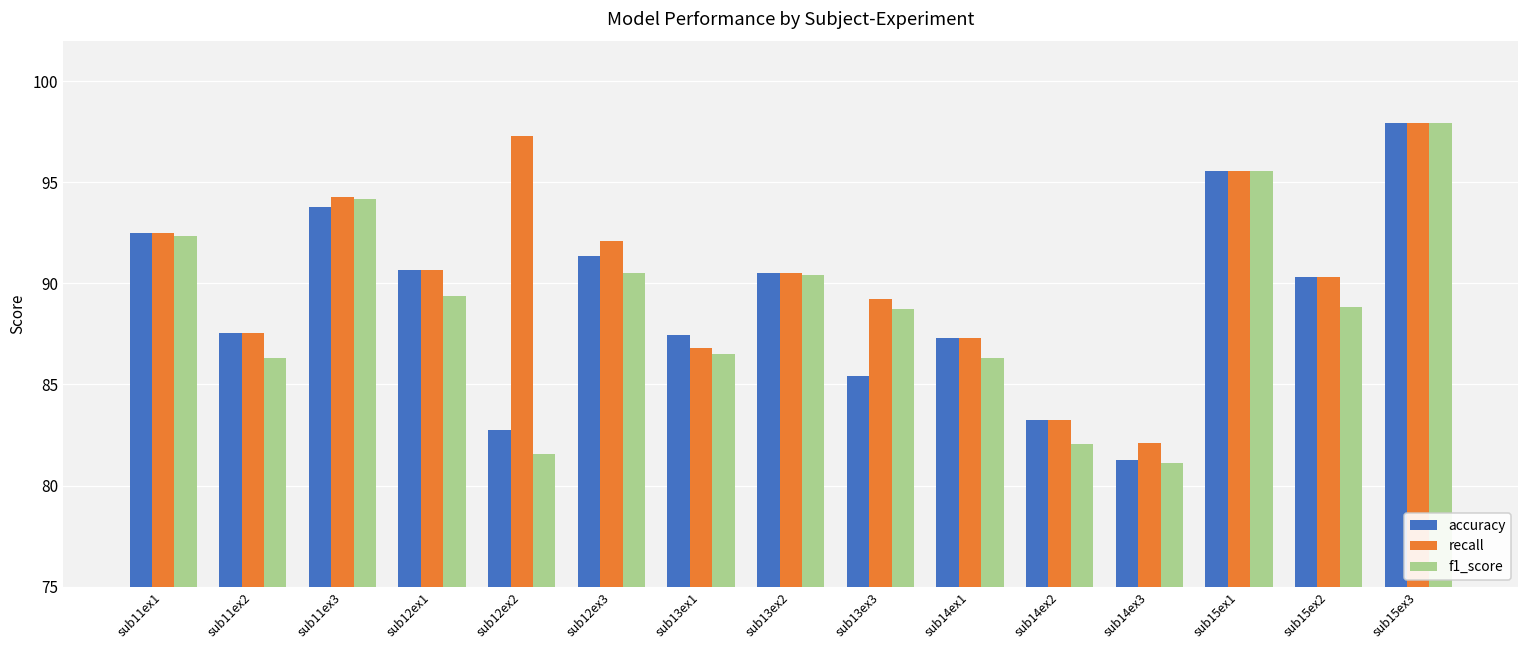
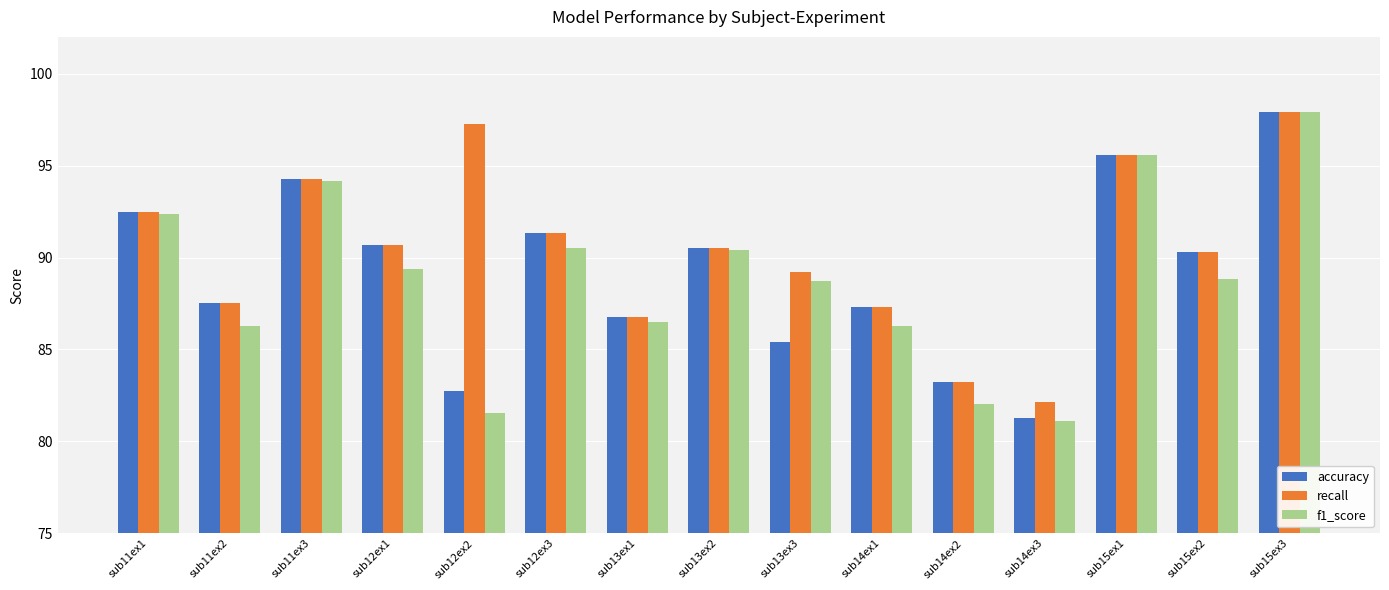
  {
    "accuracy": {
      "sub11ex1": 92.5,
      "sub11ex2": 87.6,
-     "sub11ex3": 93.8,
+     "sub11ex3": 94.2,
      "sub12ex1": 90.7,
      "sub12ex2": 82.7,
      "sub12ex3": 91.3,
-     "sub13ex1": 87.5,
+     "sub13ex1": 86.8,
      "sub13ex2": 90.5,
      "sub13ex3": 85.4,
      "sub14ex1": 87.3,
      "sub14ex2": 83.2,
      "sub14ex3": 81.3,
      "sub15ex1": 95.6,
      "sub15ex2": 90.3,
      "sub15ex3": 97.9
    },
    "recall": {
      "sub11ex1": 92.5,
      "sub11ex2": 87.6,
      "sub11ex3": 94.2,
      "sub12ex1": 90.7,
      "sub12ex2": 97.3,
-     "sub12ex3": 92.1,
+     "sub12ex3": 91.3,
      "sub13ex1": 86.8,
      "sub13ex2": 90.5,
      "sub13ex3": 89.2,
      "sub14ex1": 87.3,
      "sub14ex2": 83.2,
      "sub14ex3": 82.1,
      "sub15ex1": 95.6,
      "sub15ex2": 90.3,
      "sub15ex3": 97.9
    },
    "f1_score": {
      "sub11ex1": 92.4,
      "sub11ex2": 86.3,
      "sub11ex3": 94.2,
      "sub12ex1": 89.4,
      "sub12ex2": 81.6,
      "sub12ex3": 90.5,
      "sub13ex1": 86.5,
      "sub13ex2": 90.4,
      "sub13ex3": 88.7,
      "sub14ex1": 86.3,
      "sub14ex2": 82.0,
      "sub14ex3": 81.1,
      "sub15ex1": 95.6,
      "sub15ex2": 88.8,
      "sub15ex3": 97.9
    }
  }
